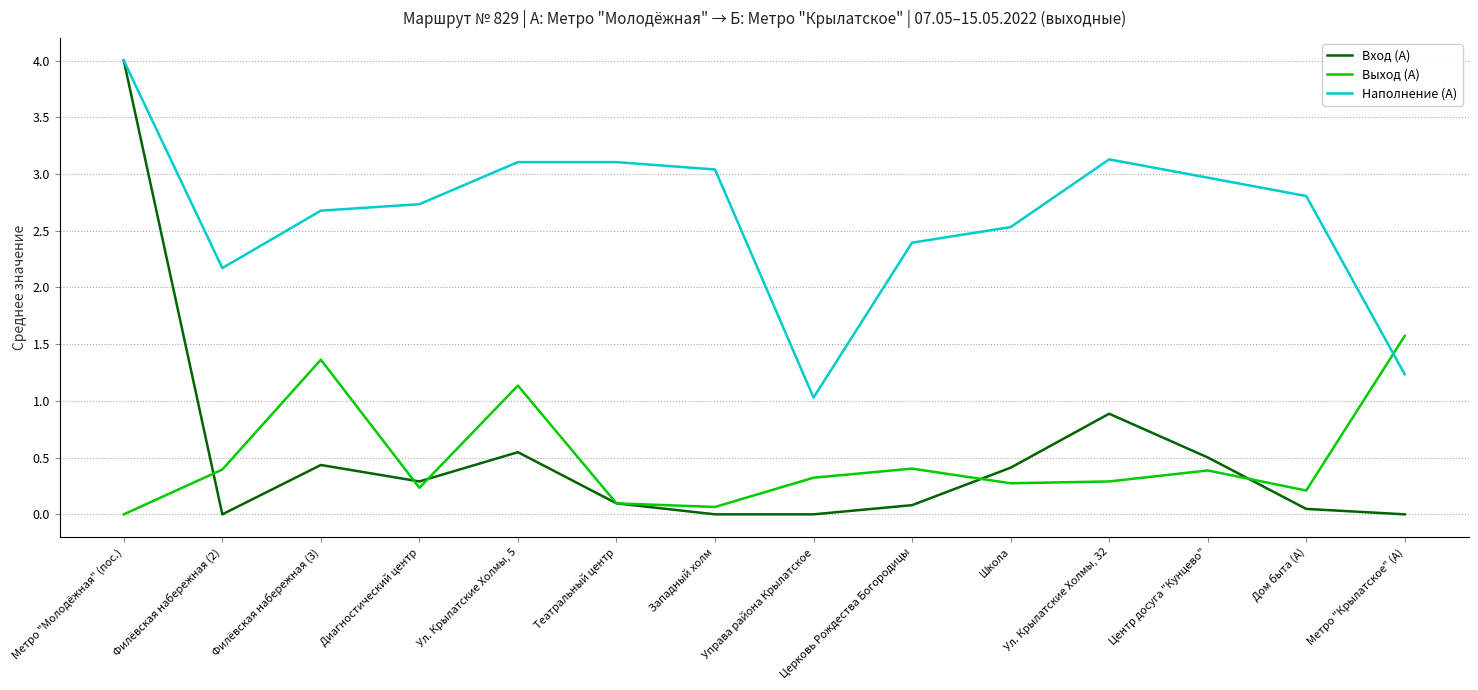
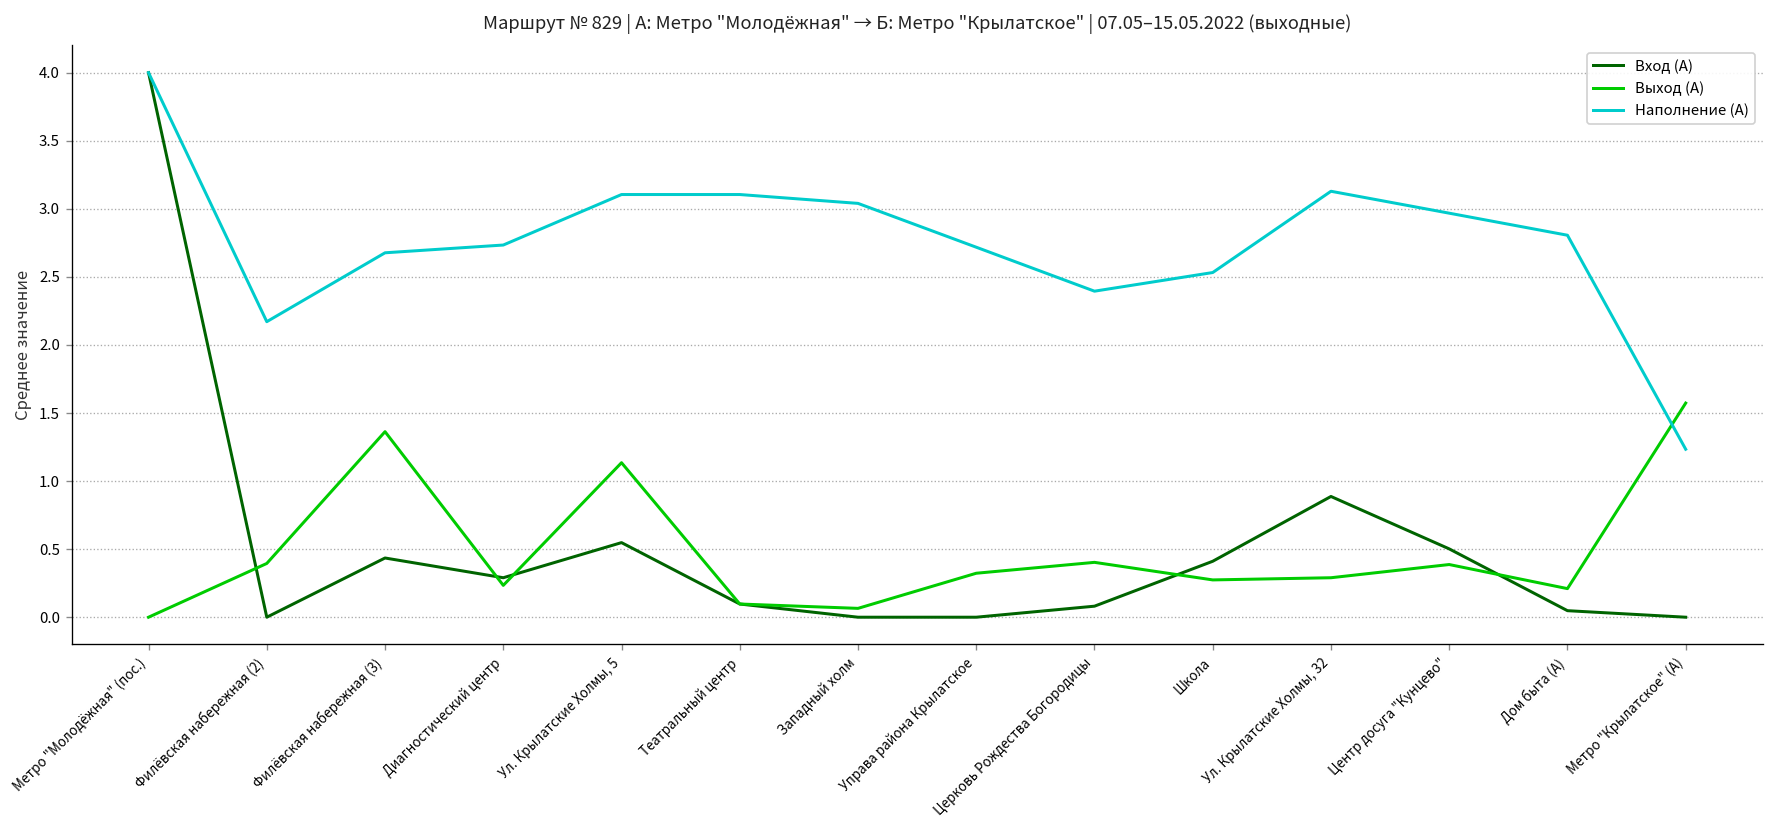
  {
    "Вход (А)": {
      "Филёвская набережная (2)": 0.00,
      "Филёвская набережная (3)": 0.44,
      "Диагностический центр": 0.29,
      "Ул. Крылатские Холмы, 5": 0.55,
      "Западный холм": 0.00,
      "Управа района Крылатское": 0.00,
      "Церковь Рождества Богородицы": 0.08,
      "Школа": 0.41,
      "Ул. Крылатские Холмы, 32": 0.89,
      "Центр досуга \"Кунцево\"": 0.50,
      "Дом быта (А)": 0.05,
      "Метро \"Крылатское\" (А)": 0.00
    },
    "Выход (А)": {
      "Метро \"Молодёжная\" (пос.)": 0.00,
      "Филёвская набережная (2)": 0.40,
      "Филёвская набережная (3)": 1.36,
      "Диагностический центр": 0.23,
      "Ул. Крылатские Холмы, 5": 1.14,
      "Западный холм": 0.07,
      "Управа района Крылатское": 0.32,
      "Церковь Рождества Богородицы": 0.40,
      "Школа": 0.27,
      "Ул. Крылатские Холмы, 32": 0.29,
      "Центр досуга \"Кунцево\"": 0.39,
      "Дом быта (А)": 0.21,
      "Метро \"Крылатское\" (А)": 1.57
    },
    "Наполнение (А)": {
      "Филёвская набережная (2)": 2.17,
      "Филёвская набережная (3)": 2.68,
      "Диагностический центр": 2.73,
      "Ул. Крылатские Холмы, 5": 3.11,
      "Театральный центр": 3.11,
      "Западный холм": 3.04,
-     "Управа района Крылатское": 1.03,
+     "Управа района Крылатское": 2.72,
      "Церковь Рождества Богородицы": 2.40,
      "Школа": 2.53,
      "Ул. Крылатские Холмы, 32": 3.13,
      "Центр досуга \"Кунцево\"": 2.97,
      "Дом быта (А)": 2.81,
      "Метро \"Крылатское\" (А)": 1.23
    }
  }
